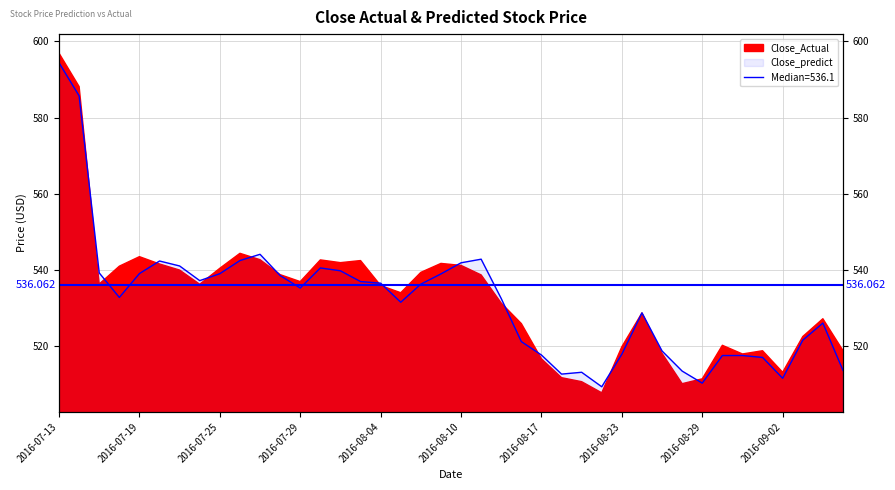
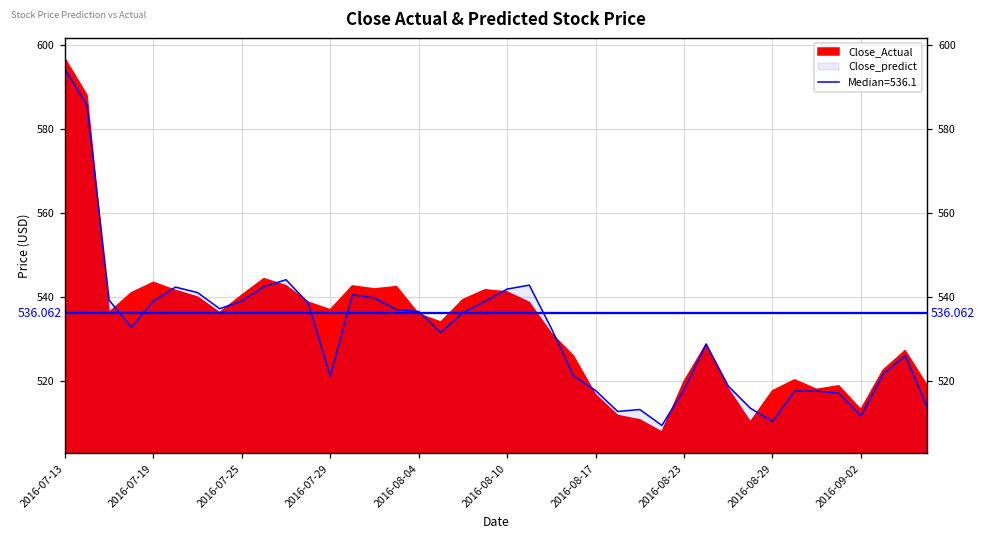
  {
    "Close_Actual": {
      "2016-07-13": 597,
      "2016-07-19": 543,
      "2016-07-25": 540,
      "2016-07-29": 537,
      "2016-08-10": 541,
      "2016-08-17": 517,
      "2016-08-23": 520,
-     "2016-08-29": 511,
+     "2016-08-29": 518,
      "2016-09-02": 513
    },
    "Close_predict": {
      "2016-07-13": 594,
      "2016-07-19": 539,
      "2016-07-25": 539,
-     "2016-07-29": 535,
+     "2016-07-29": 521,
      "2016-08-10": 542,
      "2016-08-17": 518,
      "2016-08-23": 518,
      "2016-08-29": 510,
      "2016-09-02": 512
    }
  }
